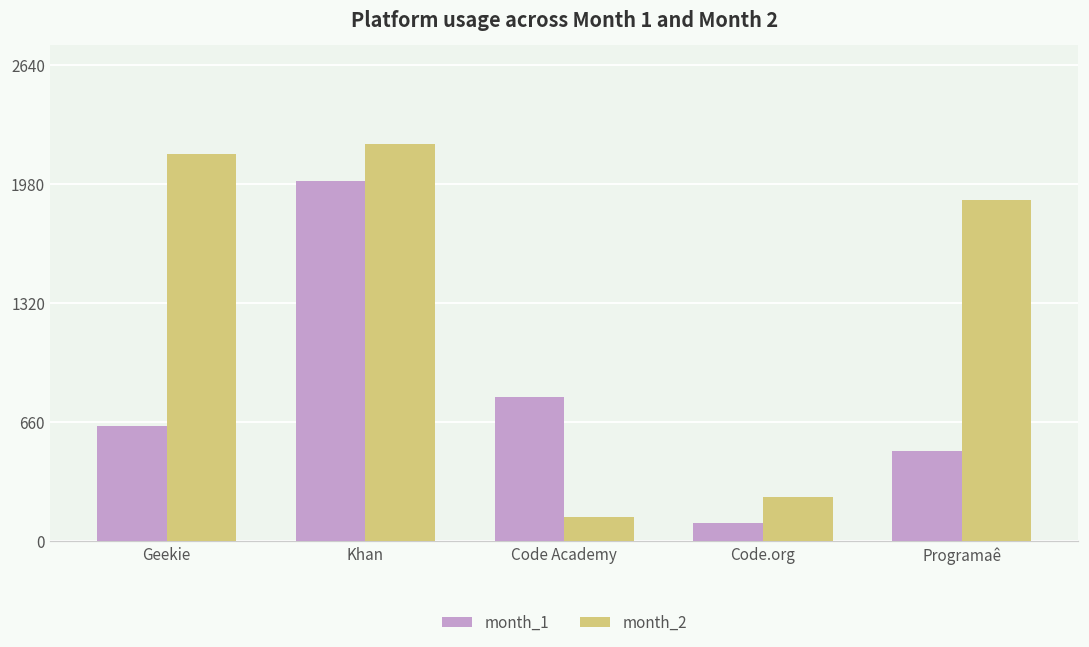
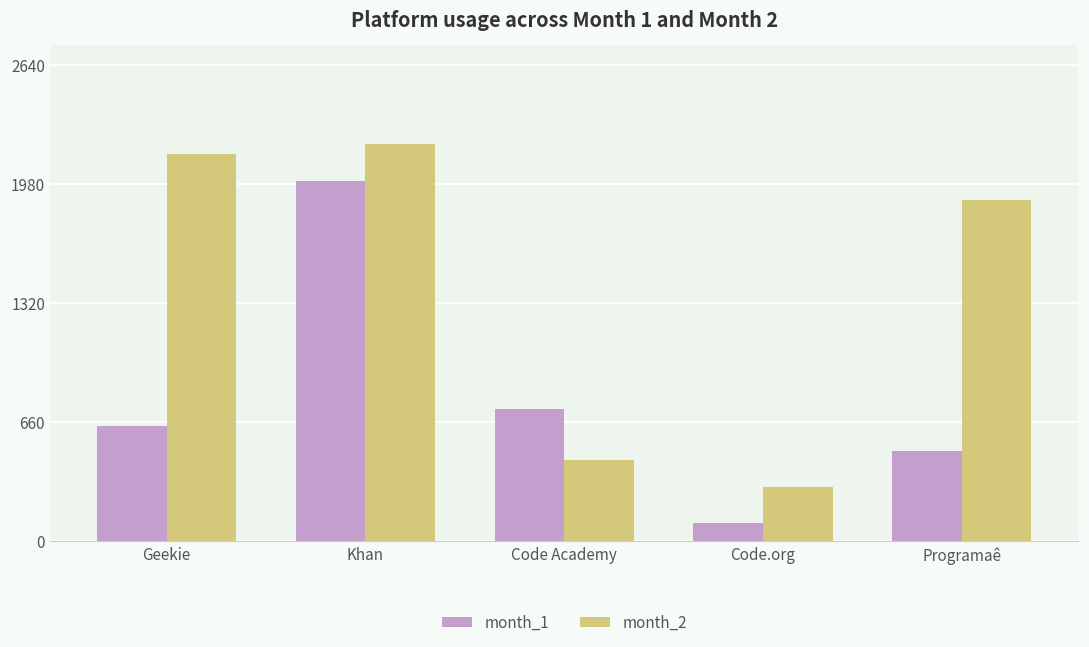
  {
    "month_1": {
      "Geekie": 640,
      "Khan": 2000,
-     "Code Academy": 800,
+     "Code Academy": 730,
      "Code.org": 100,
      "Programaê": 500
    },
    "month_2": {
      "Geekie": 2150,
      "Khan": 2200,
-     "Code Academy": 140,
-     "Code.org": 250,
+     "Code Academy": 450,
+     "Code.org": 300,
      "Programaê": 1890
    }
  }
